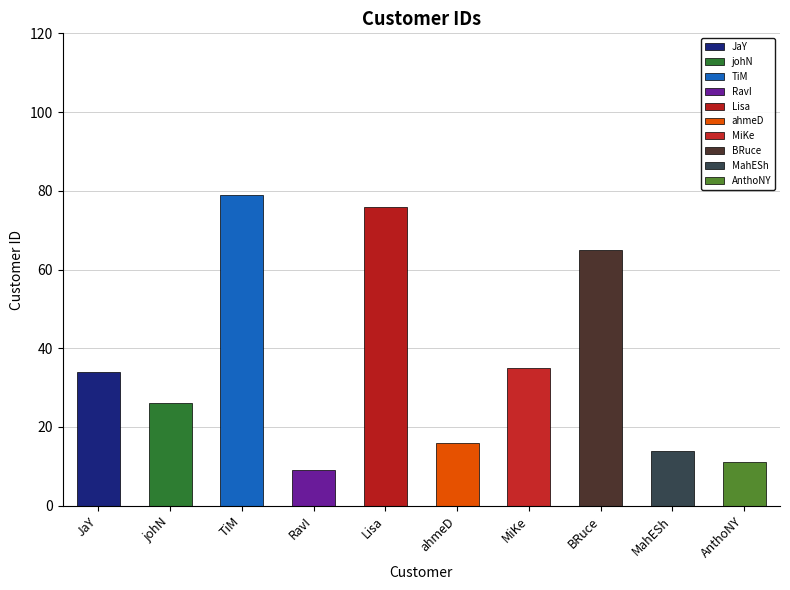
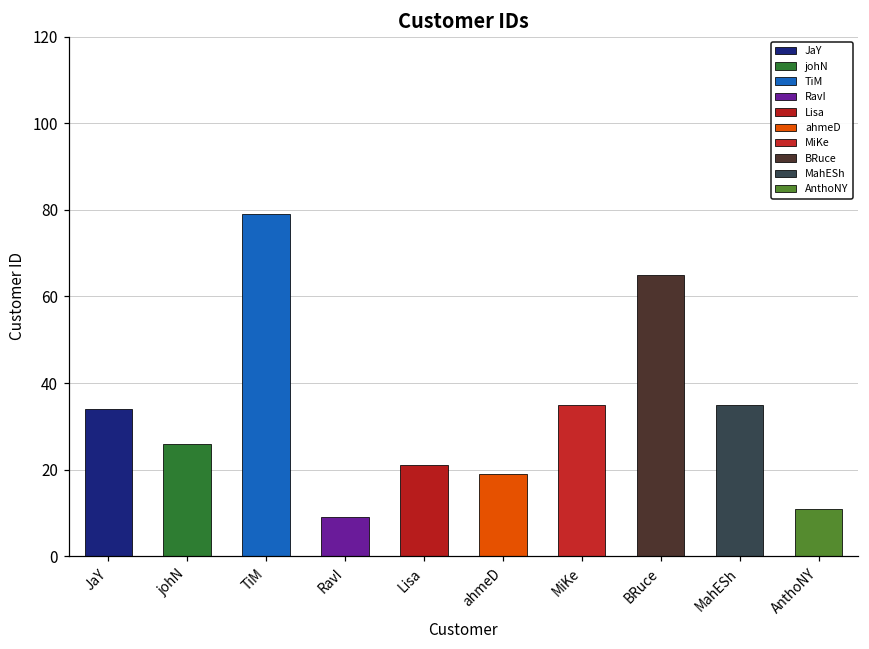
  {
    "JaY": 34,
    "johN": 26,
    "TiM": 79,
    "RavI": 9,
-   "Lisa": 76,
-   "ahmeD": 16,
+   "Lisa": 21,
+   "ahmeD": 19,
    "MiKe": 35,
    "BRuce": 65,
-   "MahESh": 14,
+   "MahESh": 35,
    "AnthoNY": 11
  }
